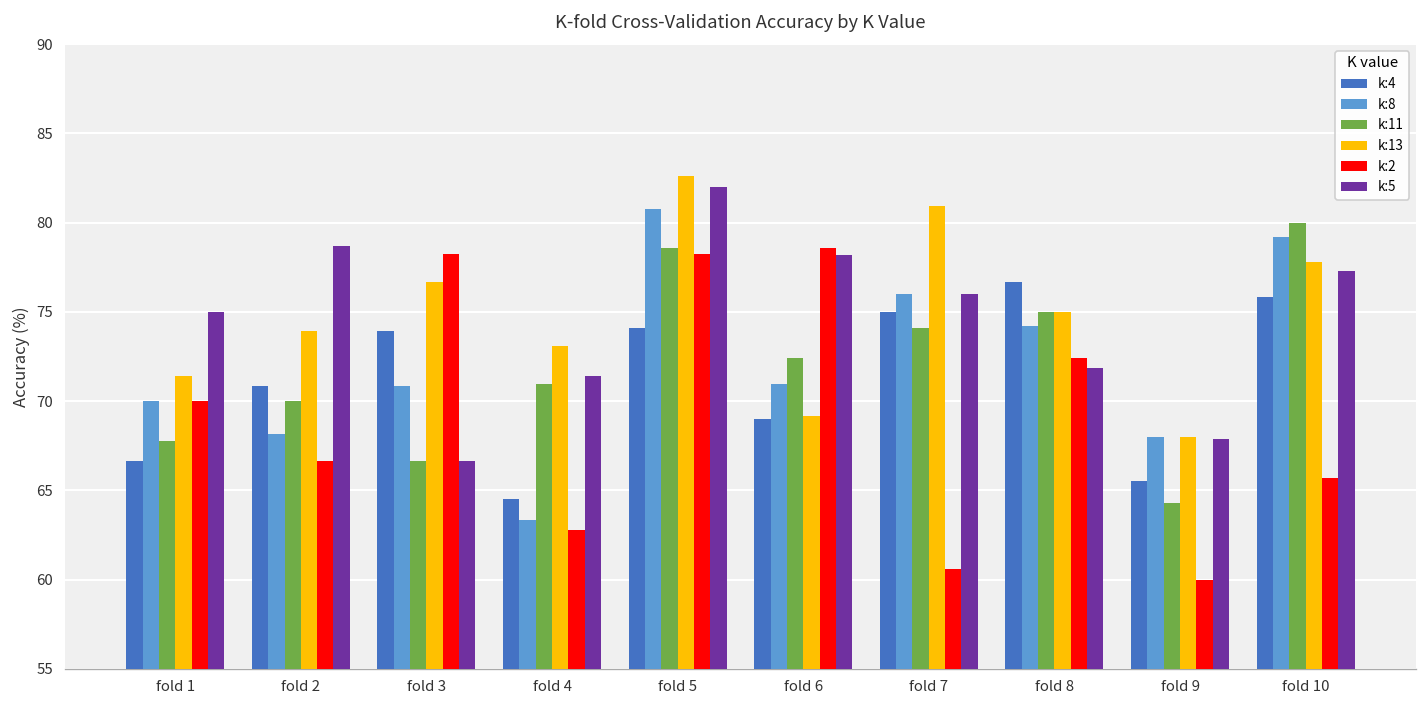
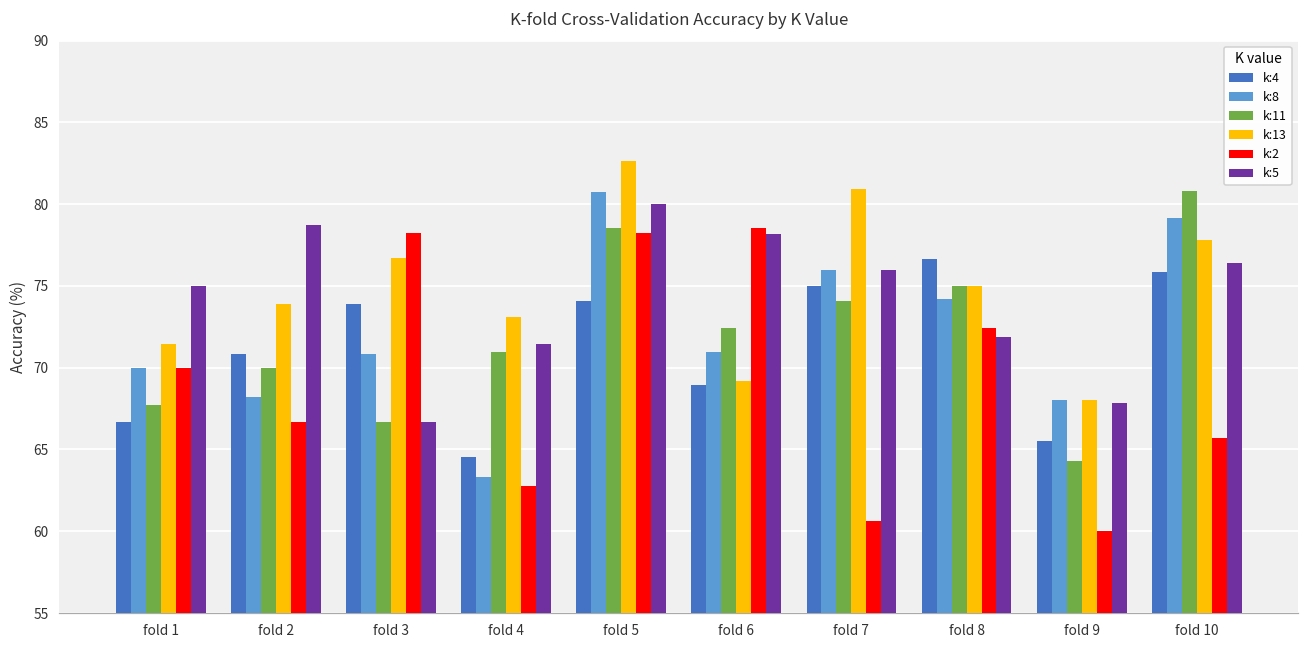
  {
    "k:11": {
      "fold 1": 67.7,
      "fold 2": 70.0,
      "fold 3": 66.7,
      "fold 4": 71.0,
      "fold 5": 78.6,
      "fold 6": 72.4,
      "fold 7": 74.1,
      "fold 8": 75.0,
      "fold 9": 64.3,
-     "fold 10": 80.0
+     "fold 10": 80.8
    },
    "k:13": {
      "fold 1": 71.4,
      "fold 2": 73.9,
      "fold 3": 76.7,
      "fold 4": 73.1,
      "fold 5": 82.6,
      "fold 6": 69.2,
      "fold 7": 81.0,
      "fold 8": 75.0,
      "fold 9": 68.0,
      "fold 10": 77.8
    },
    "k:2": {
      "fold 1": 70.0,
      "fold 2": 66.7,
      "fold 3": 78.3,
      "fold 4": 62.8,
      "fold 5": 78.3,
      "fold 6": 78.6,
      "fold 7": 60.6,
      "fold 8": 72.4,
      "fold 9": 60.0,
      "fold 10": 65.7
    },
    "k:5": {
      "fold 1": 75.0,
      "fold 2": 78.7,
      "fold 3": 66.7,
      "fold 4": 71.4,
-     "fold 5": 82,
+     "fold 5": 80,
      "fold 6": 78.2,
      "fold 7": 76.0,
      "fold 8": 71.9,
      "fold 9": 67.9,
-     "fold 10": 77.3
+     "fold 10": 76.4
    }
  }
